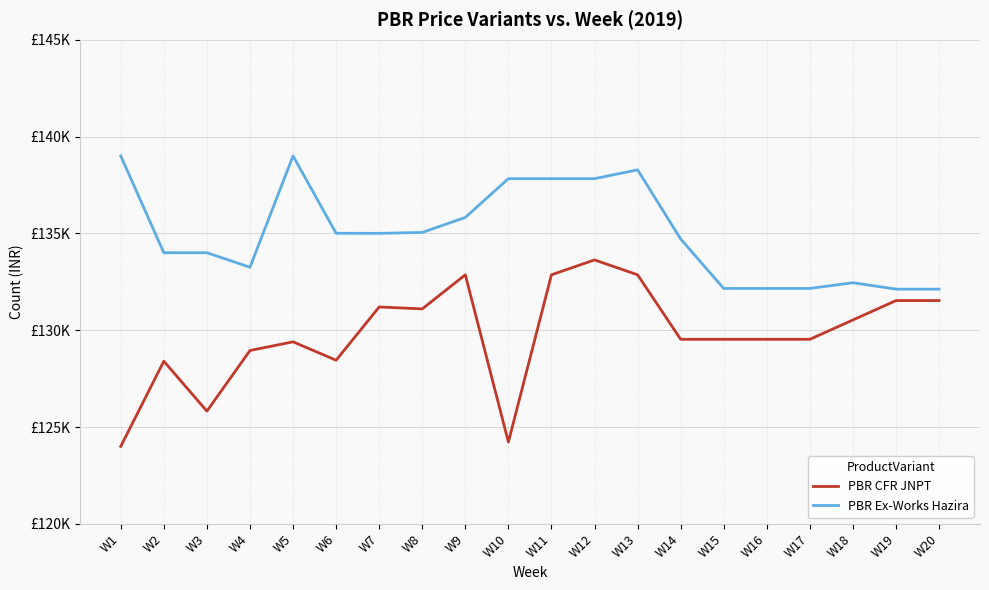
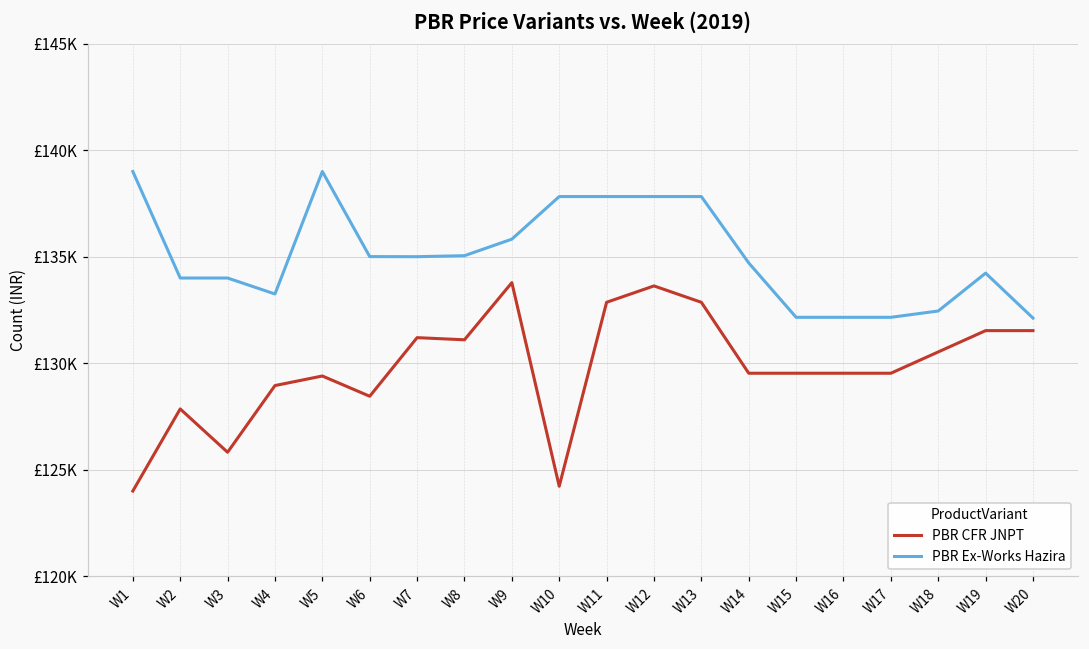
  {
    "PBR CFR JNPT": {
      "W1": "£124000",
-     "W2": "£128400",
+     "W2": "£127900",
      "W3": "£125800",
      "W4": "£129000",
      "W5": "£129400",
      "W6": "£128400",
      "W7": "£131200",
      "W8": "£131100",
-     "W9": "£132900",
+     "W9": "£133800",
      "W10": "£124200",
      "W11": "£132900",
      "W12": "£133600",
      "W13": "£132900",
      "W14": "£129500",
      "W15": "£129500",
      "W16": "£129500",
      "W17": "£129500",
      "W18": "£130500",
      "W19": "£131500",
      "W20": "£131500"
    },
    "PBR Ex-Works Hazira": {
      "W1": "£139000",
      "W2": "£134000",
      "W3": "£134000",
      "W4": "£133300",
      "W5": "£139000",
      "W6": "£135000",
      "W7": "£135000",
      "W8": "£135000",
      "W9": "£135800",
      "W10": "£137800",
      "W11": "£137800",
      "W12": "£137800",
-     "W13": "£138300",
+     "W13": "£137800",
      "W14": "£134700",
      "W15": "£132200",
      "W16": "£132200",
      "W17": "£132200",
      "W18": "£132500",
-     "W19": "£132100",
+     "W19": "£134200",
      "W20": "£132100"
    }
  }
